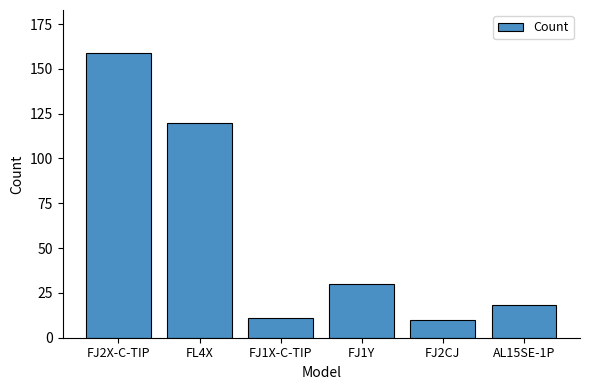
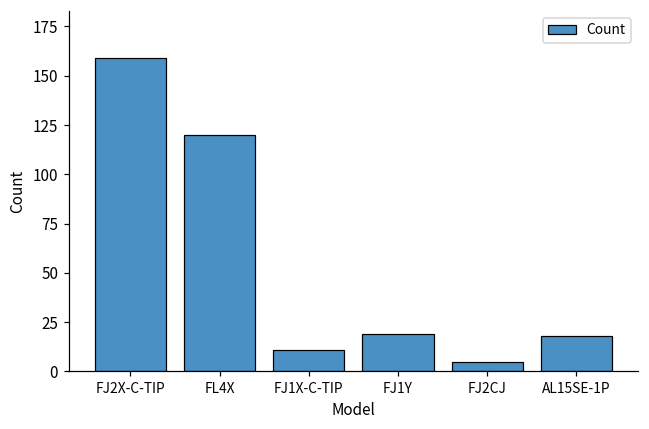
  {
    "FJ2X-C-TIP": 159,
    "FL4X": 120,
    "FJ1X-C-TIP": 11,
-   "FJ1Y": 30,
-   "FJ2CJ": 10,
+   "FJ1Y": 19,
+   "FJ2CJ": 5,
    "AL15SE-1P": 18
  }
